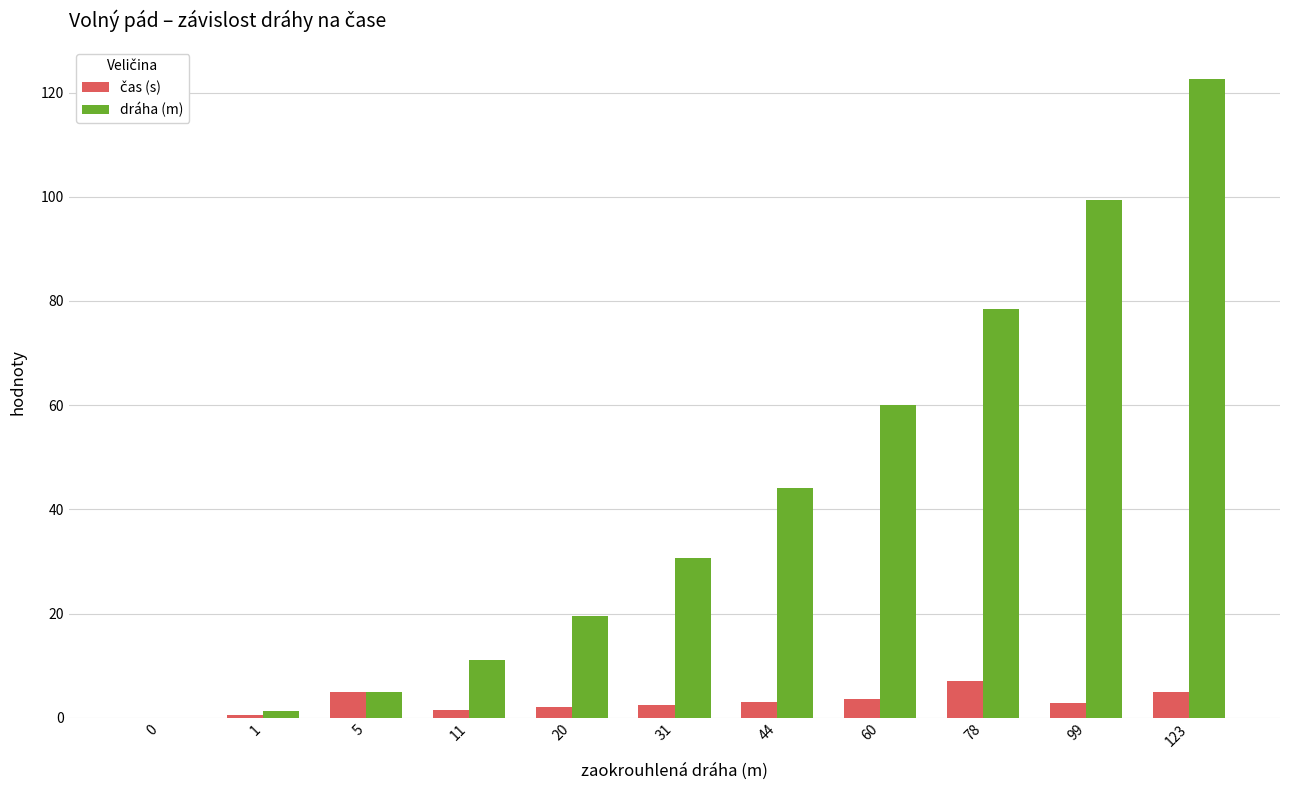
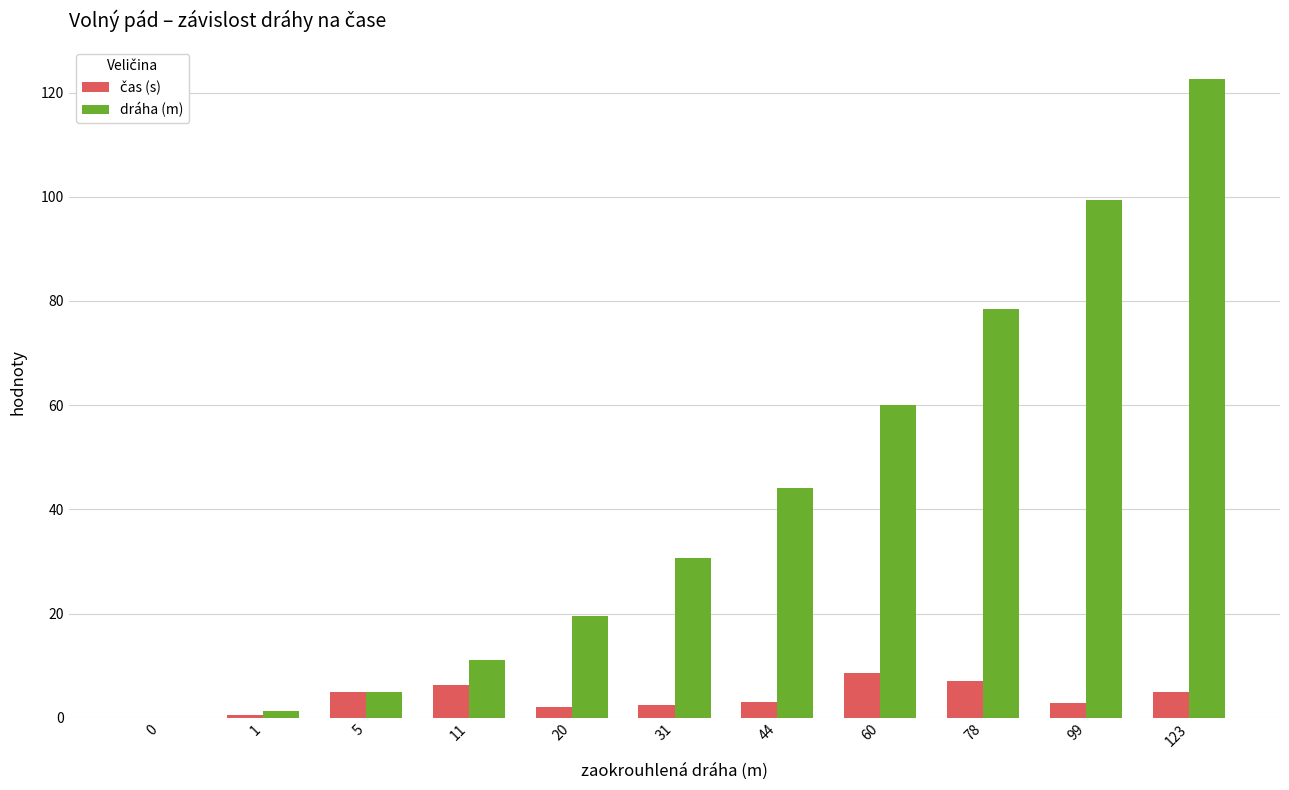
  {
    "čas (s)": {
      "0": 0,
      "1": 1,
      "5": 5,
-     "11": 2,
+     "11": 6,
      "20": 2,
      "31": 3,
      "44": 3,
-     "60": 4,
+     "60": 9,
      "78": 7,
      "99": 3,
      "123": 5
    },
    "dráha (m)": {
      "0": 0,
      "1": 1,
      "5": 5,
      "11": 11,
      "20": 20,
      "31": 31,
      "44": 44,
      "60": 60,
      "78": 78,
      "99": 99,
      "123": 123
    }
  }
